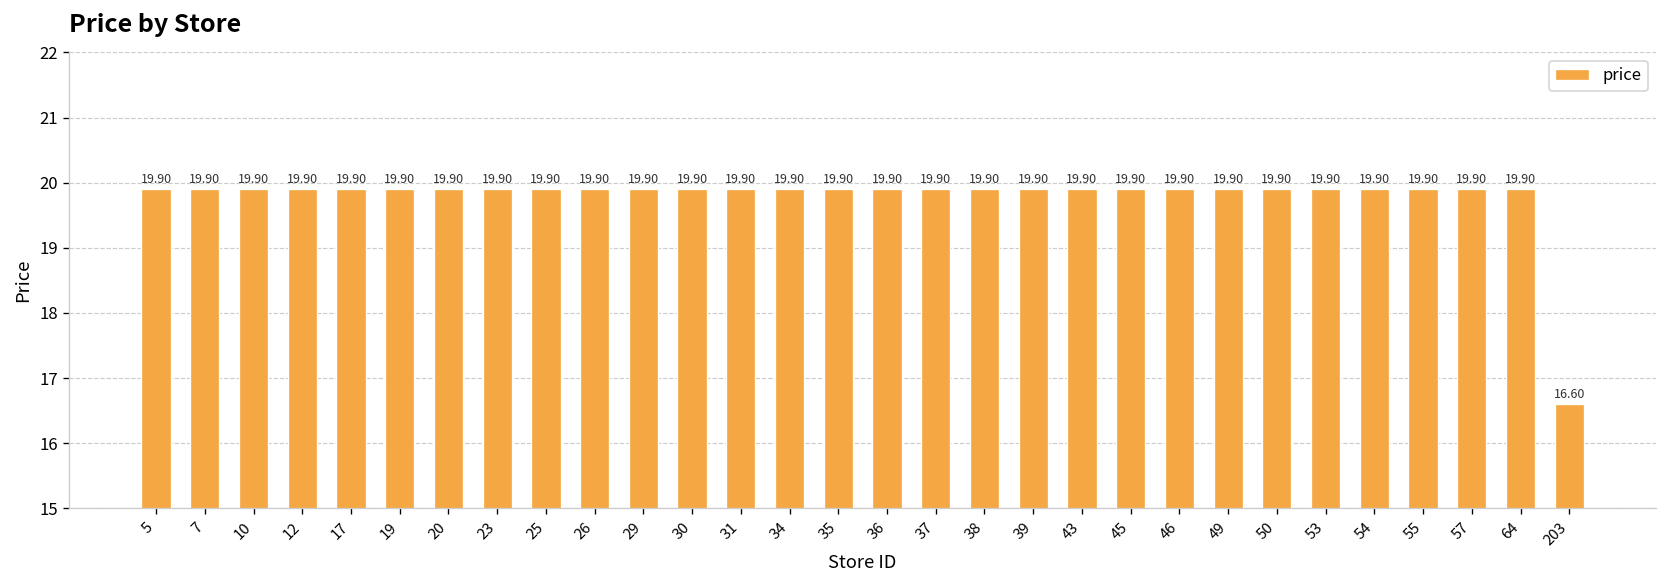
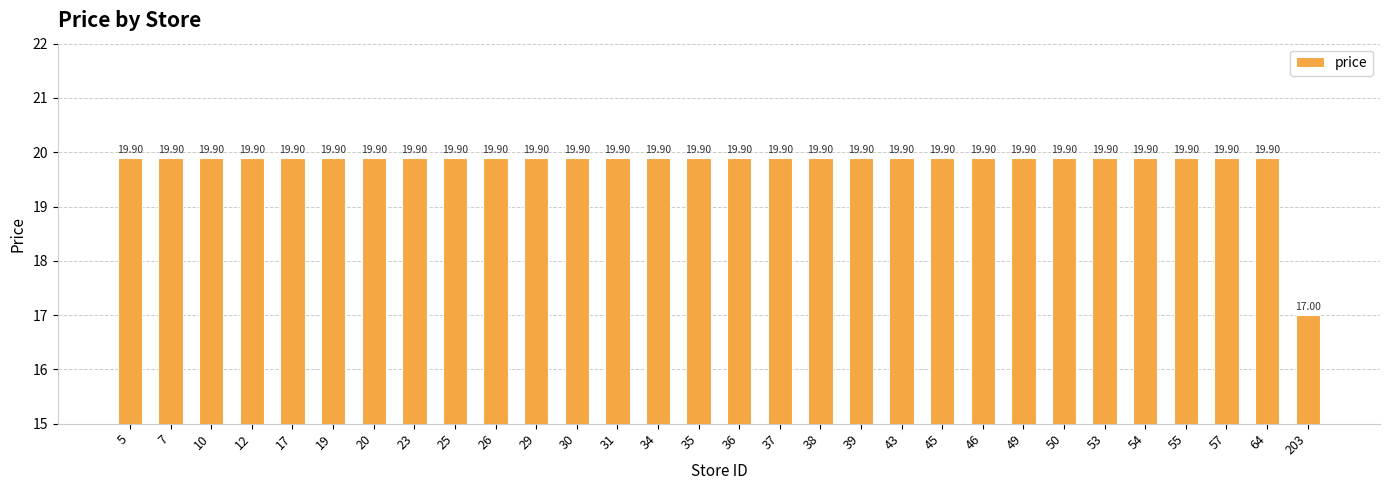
  {
    "5": 19.90,
    "7": 19.90,
    "10": 19.90,
    "12": 19.90,
    "17": 19.90,
    "19": 19.90,
    "20": 19.90,
    "23": 19.90,
    "25": 19.90,
    "26": 19.90,
    "29": 19.90,
    "30": 19.90,
    "31": 19.90,
    "34": 19.90,
    "35": 19.90,
    "36": 19.90,
    "37": 19.90,
    "38": 19.90,
    "39": 19.90,
    "43": 19.90,
    "45": 19.90,
    "46": 19.90,
    "49": 19.90,
    "50": 19.90,
    "53": 19.90,
    "54": 19.90,
    "55": 19.90,
    "57": 19.90,
    "64": 19.90,
-   "203": 16.60
+   "203": 17.00
  }
